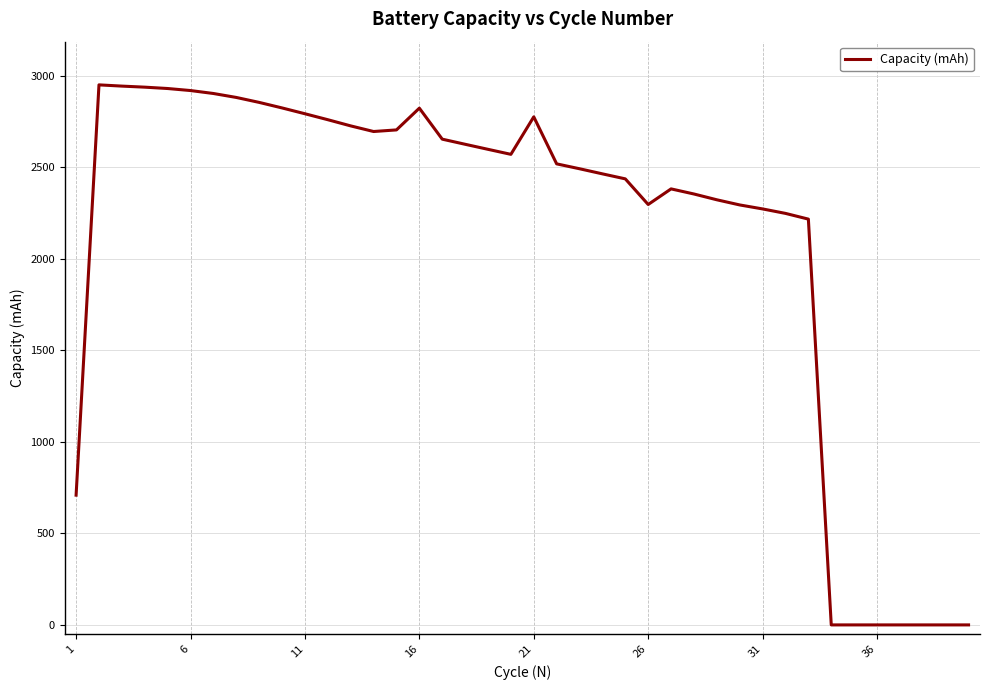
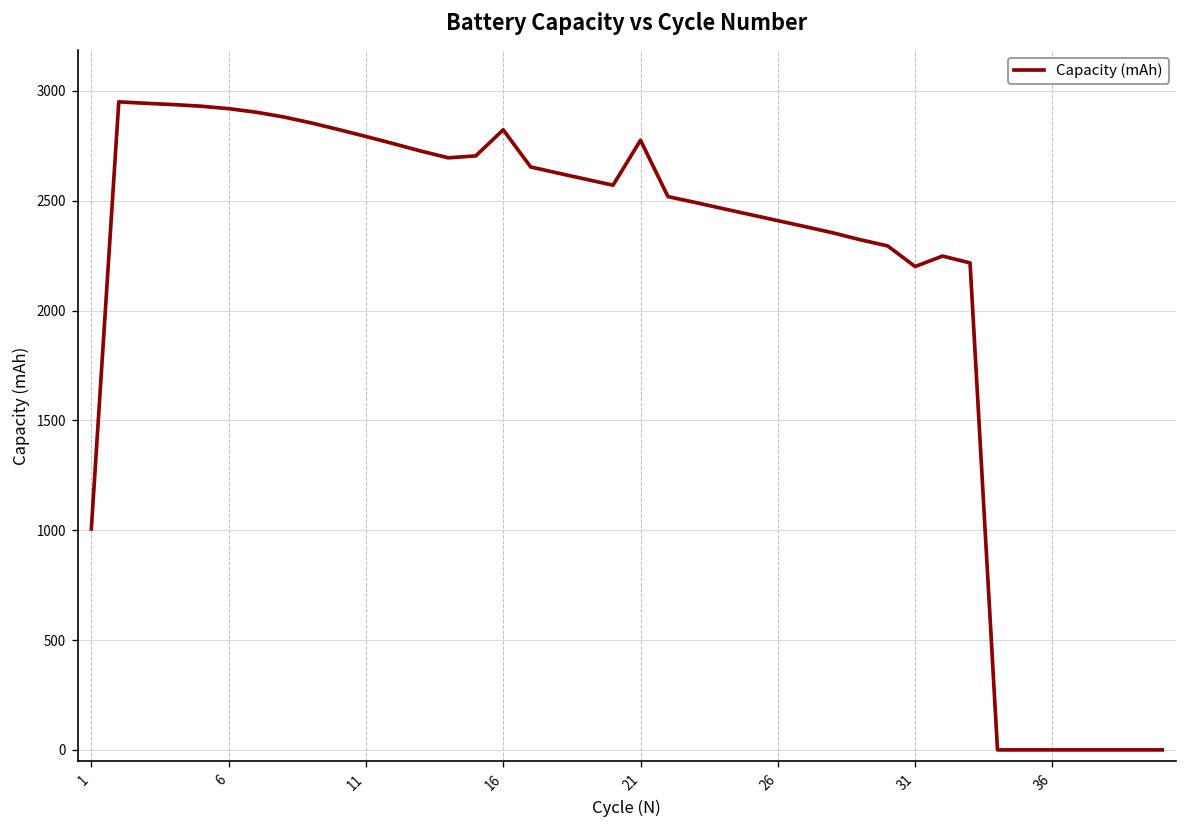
  {
-   "1": 710,
+   "1": 1010,
    "6": 2920,
    "11": 2790,
    "16": 2820,
    "21": 2780,
-   "26": 2300,
-   "31": 2270,
+   "26": 2410,
+   "31": 2200,
    "36": 0
  }
